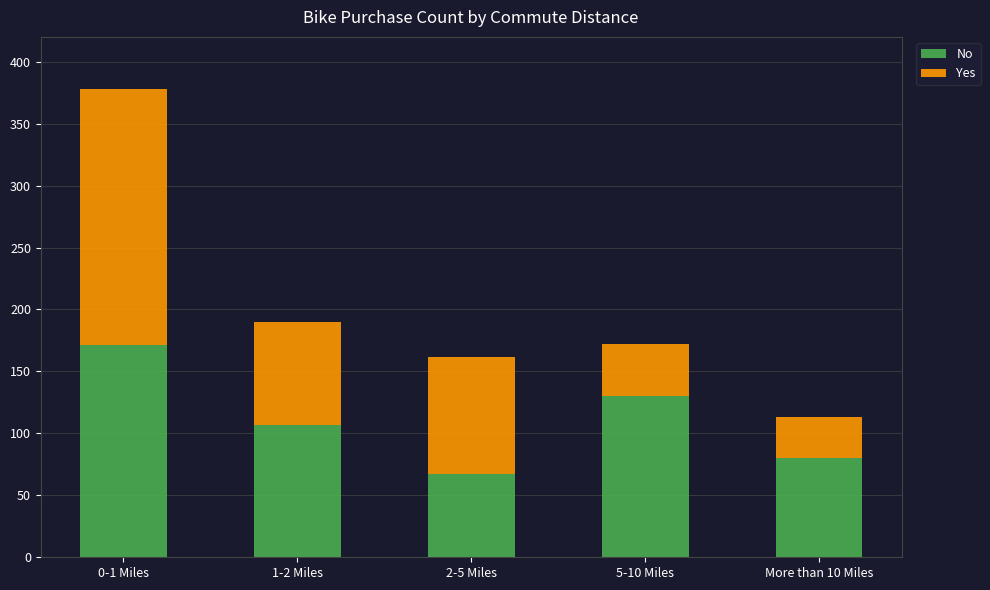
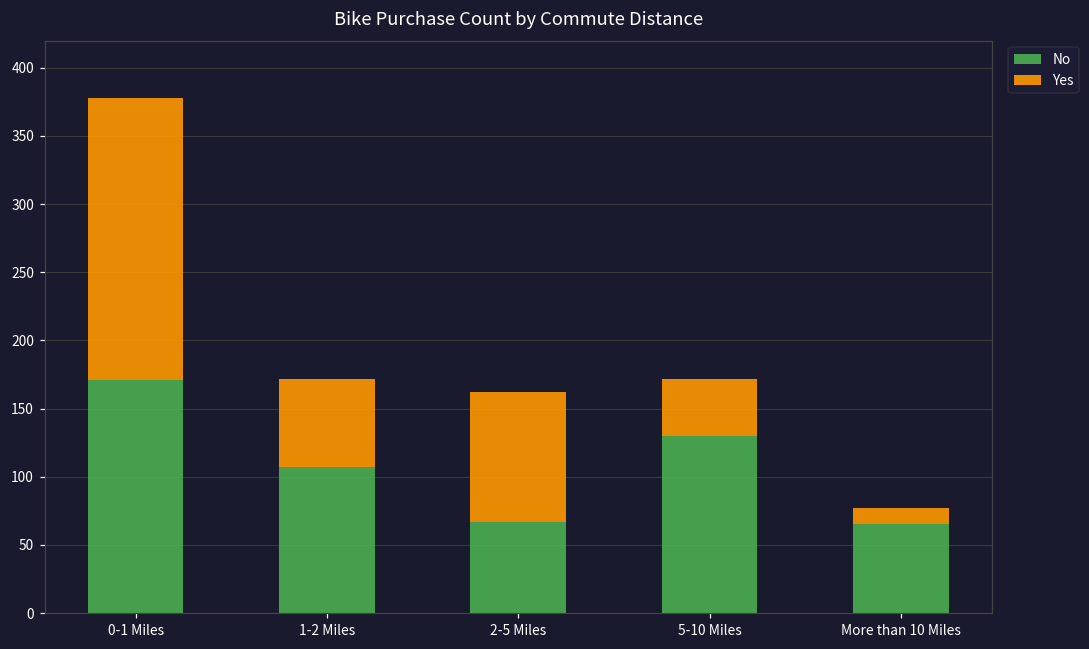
  {
    "No": {
      "0-1 Miles": 171,
      "1-2 Miles": 107,
      "2-5 Miles": 67,
      "5-10 Miles": 130,
-     "More than 10 Miles": 80
+     "More than 10 Miles": 65
    },
    "Yes": {
      "0-1 Miles": 207,
-     "1-2 Miles": 83,
+     "1-2 Miles": 65,
      "2-5 Miles": 95,
      "5-10 Miles": 42,
-     "More than 10 Miles": 33
+     "More than 10 Miles": 12
    }
  }
